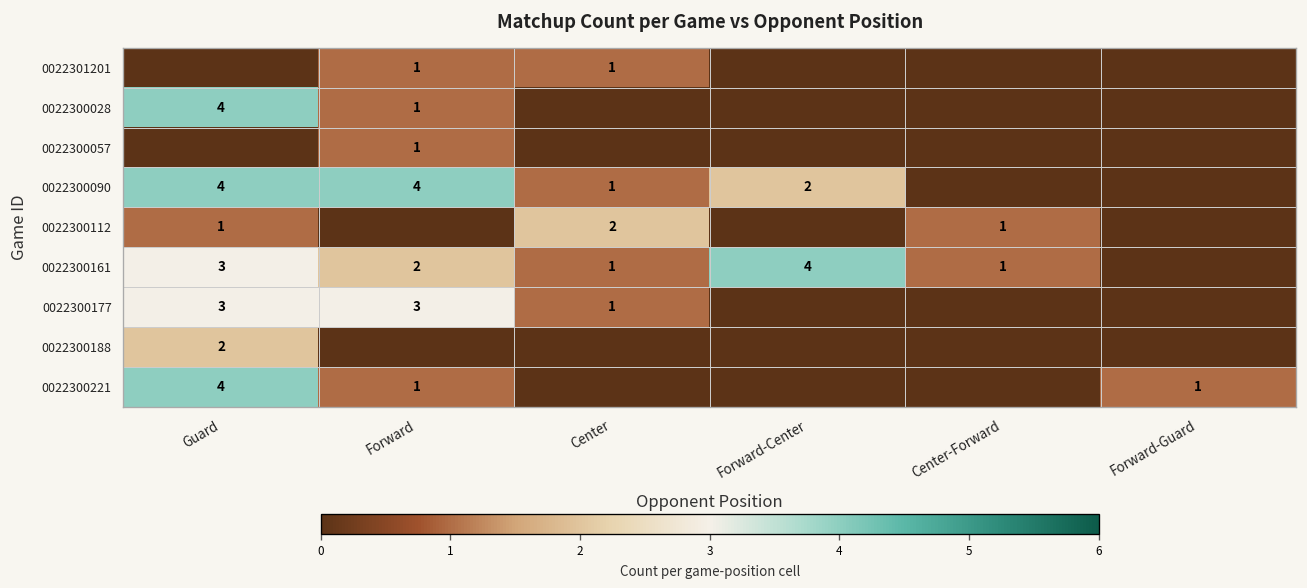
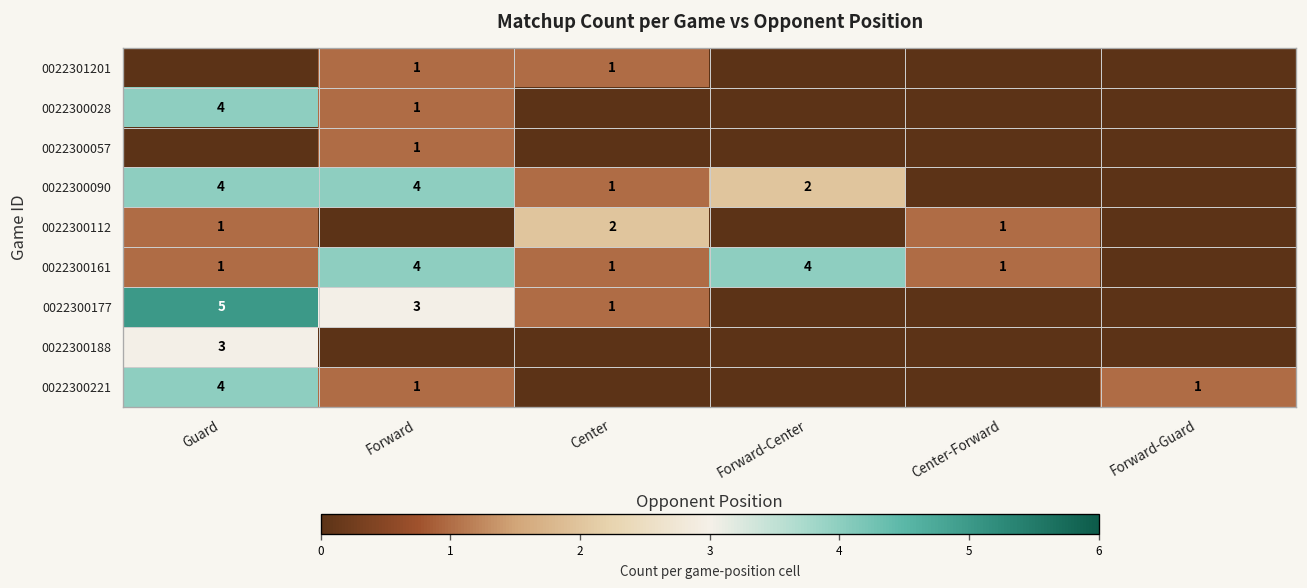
  {
    "0022301201": {
      "Forward": 1,
      "Center": 1
    },
    "0022300028": {
      "Guard": 4,
      "Forward": 1
    },
    "0022300057": {
      "Forward": 1
    },
    "0022300090": {
      "Guard": 4,
      "Forward": 4,
      "Center": 1,
      "Forward-Center": 2
    },
    "0022300112": {
      "Guard": 1,
      "Center": 2,
      "Center-Forward": 1
    },
    "0022300161": {
-     "Guard": 3,
-     "Forward": 2,
+     "Guard": 1,
+     "Forward": 4,
      "Center": 1,
      "Forward-Center": 4,
      "Center-Forward": 1
    },
    "0022300177": {
-     "Guard": 3,
+     "Guard": 5,
      "Forward": 3,
      "Center": 1
    },
    "0022300188": {
-     "Guard": 2
+     "Guard": 3
    },
    "0022300221": {
      "Guard": 4,
      "Forward": 1,
      "Forward-Guard": 1
    }
  }
